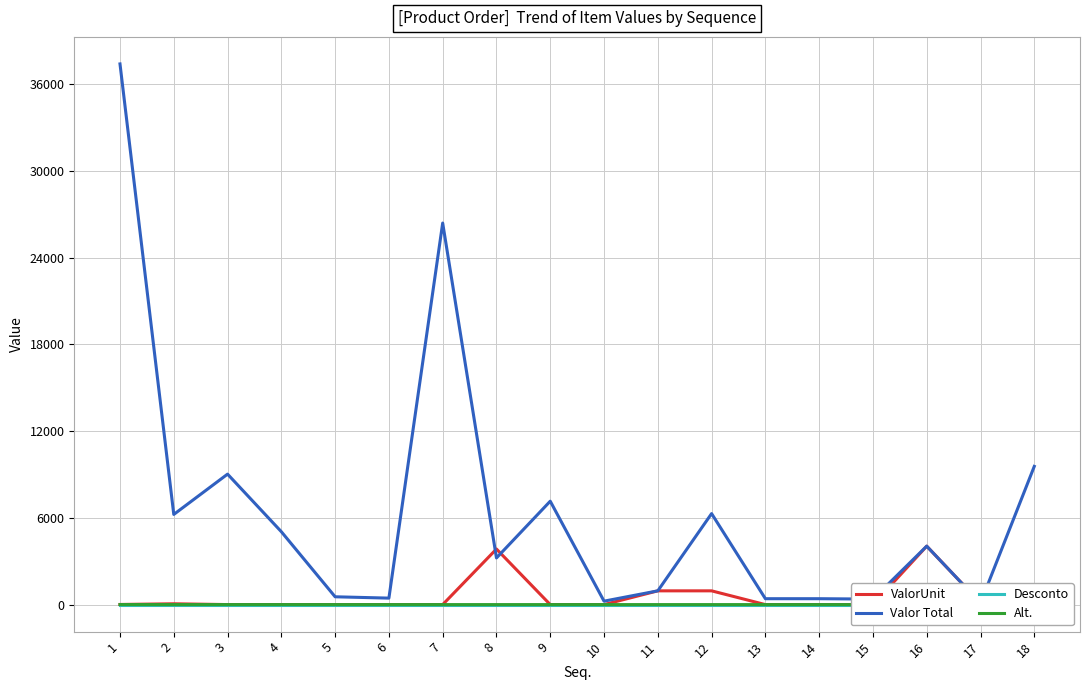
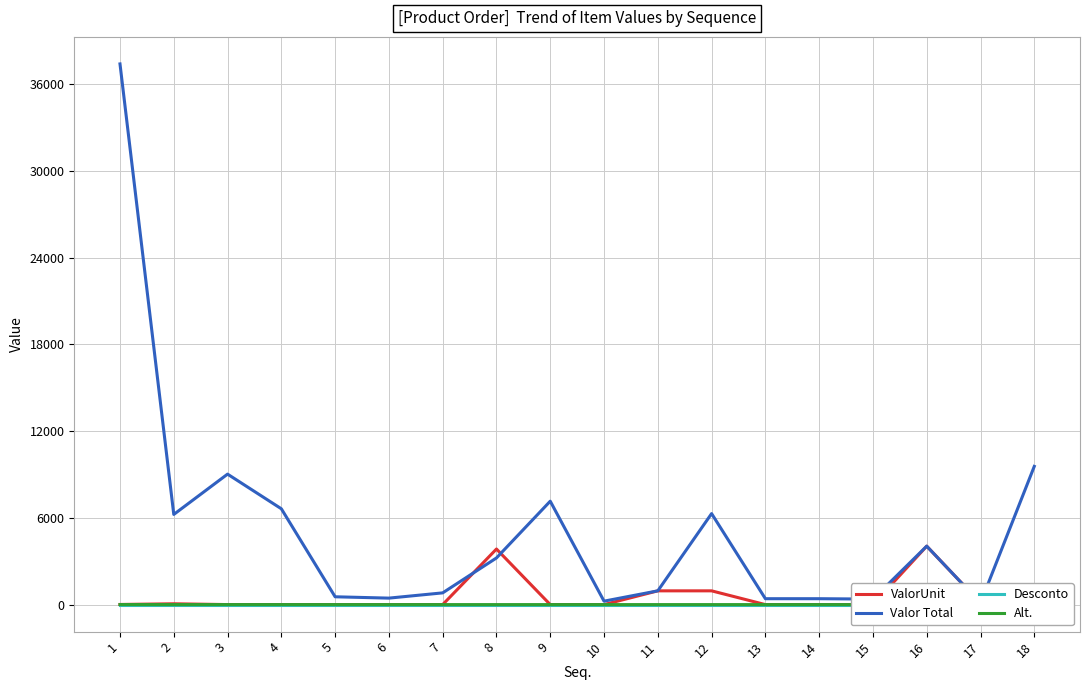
  {
    "ValorUnit": {
      "8": 3800,
      "12": 1000
    },
    "Valor Total": {
      "1": 37400,
      "2": 6200,
      "3": 9000,
-     "4": 5000,
+     "4": 6600,
      "5": 500,
      "6": 400,
-     "7": 26400,
+     "7": 800,
      "8": 3200,
      "9": 7200,
      "10": 200,
      "12": 6300,
      "13": 400,
      "14": 400,
      "18": 9600
    }
  }
